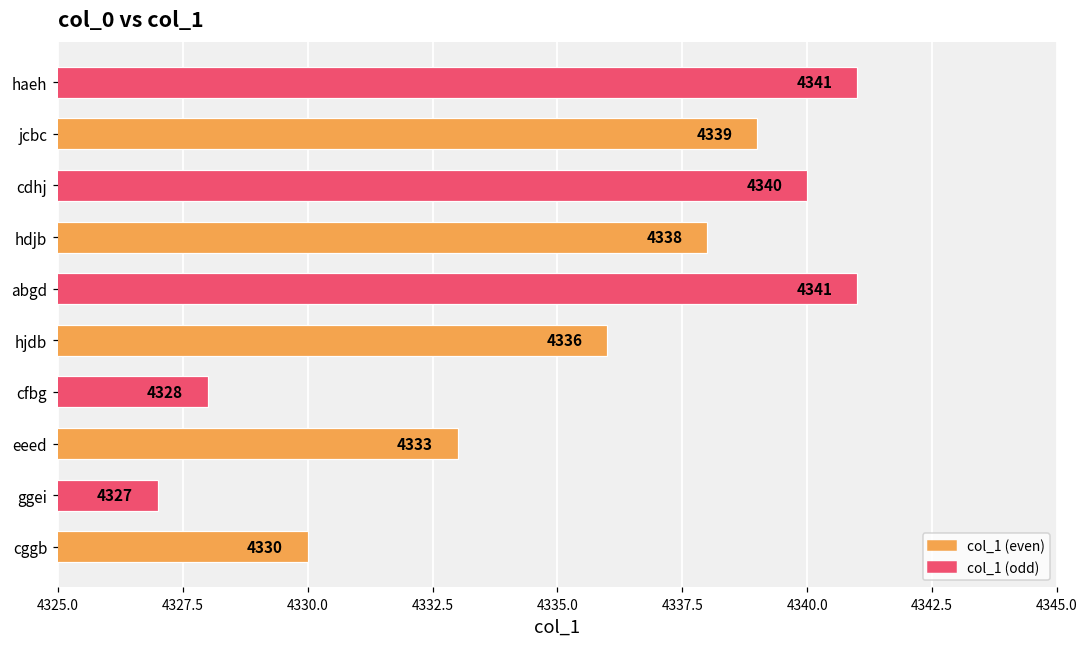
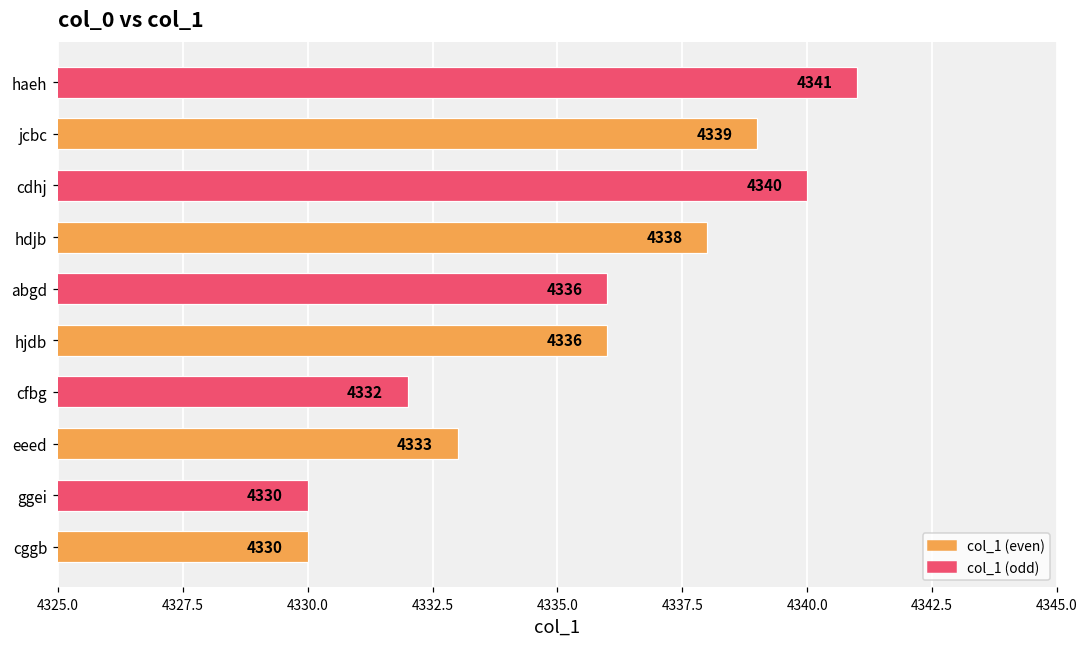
  {
    "haeh": 4341,
    "jcbc": 4339,
    "cdhj": 4340,
    "hdjb": 4338,
-   "abgd": 4341,
+   "abgd": 4336,
    "hjdb": 4336,
-   "cfbg": 4328,
+   "cfbg": 4332,
    "eeed": 4333,
-   "ggei": 4327,
+   "ggei": 4330,
    "cggb": 4330
  }
